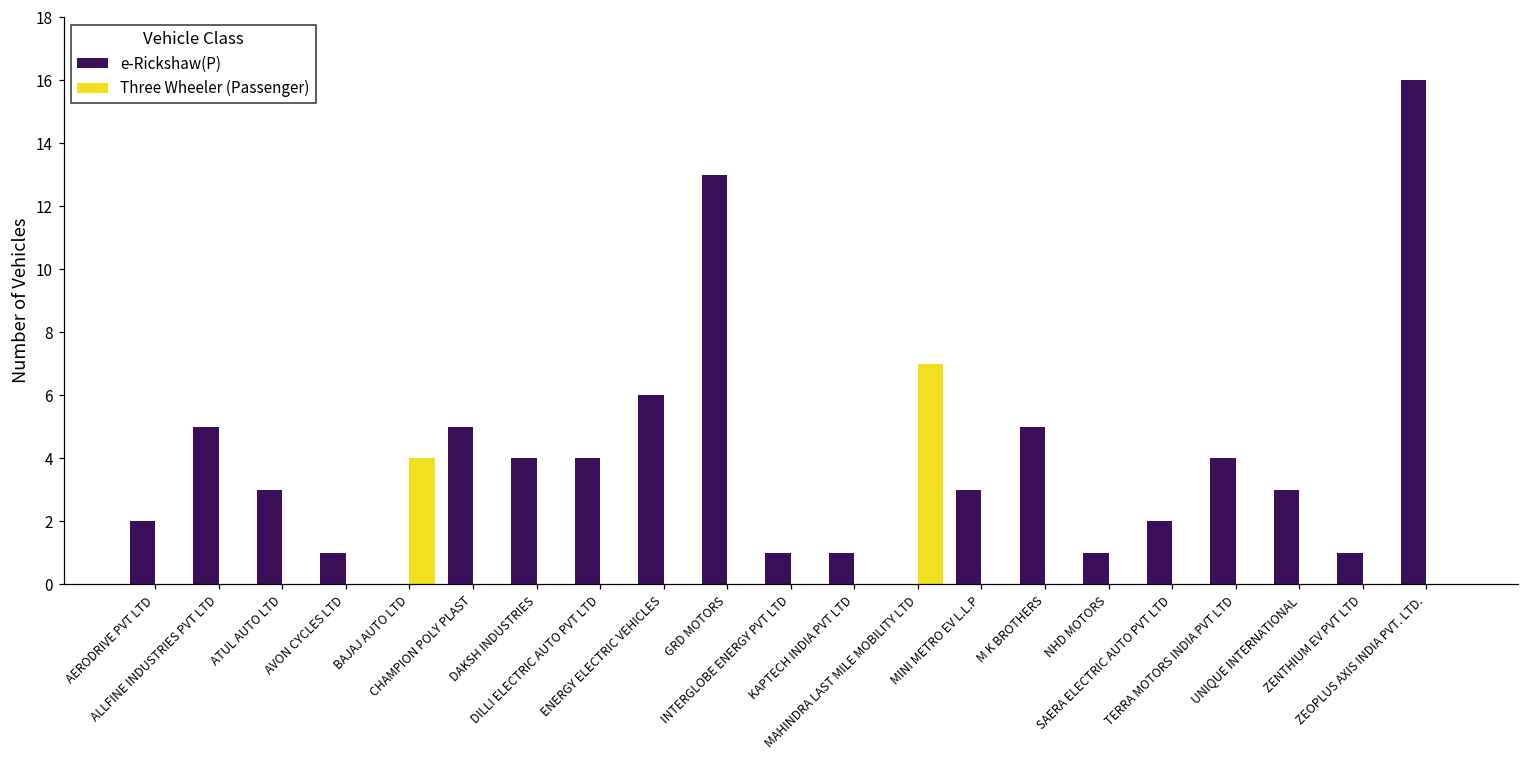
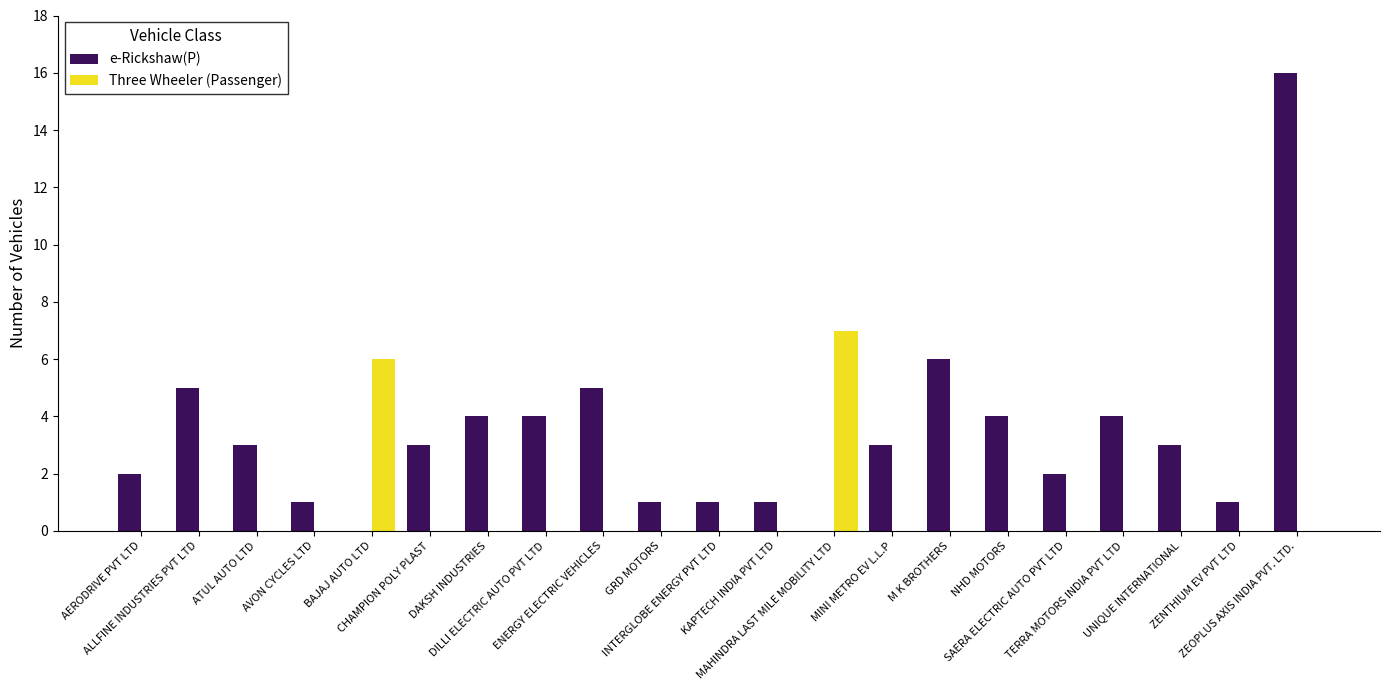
  {
    "e-Rickshaw(P)": {
      "AERODRIVE PVT LTD": 2,
      "ALLFINE INDUSTRIES PVT LTD": 5,
      "ATUL AUTO LTD": 3,
      "AVON CYCLES LTD": 1,
      "BAJAJ AUTO LTD": 0,
-     "CHAMPION POLY PLAST": 5,
+     "CHAMPION POLY PLAST": 3,
      "DAKSH INDUSTRIES": 4,
      "DILLI ELECTRIC AUTO PVT LTD": 4,
-     "ENERGY ELECTRIC VEHICLES": 6,
-     "GRD MOTORS": 13,
+     "ENERGY ELECTRIC VEHICLES": 5,
+     "GRD MOTORS": 1,
      "INTERGLOBE ENERGY PVT LTD": 1,
      "KAPTECH INDIA PVT LTD": 1,
      "MAHINDRA LAST MILE MOBILITY LTD": 0,
      "MINI METRO EV L.L.P": 3,
-     "M K BROTHERS": 5,
-     "NHD MOTORS": 1,
+     "M K BROTHERS": 6,
+     "NHD MOTORS": 4,
      "SAERA ELECTRIC AUTO PVT LTD": 2,
      "TERRA MOTORS INDIA PVT LTD": 4,
      "UNIQUE INTERNATIONAL": 3,
      "ZENTHIUM EV PVT LTD": 1,
      "ZEOPLUS AXIS INDIA PVT. LTD.": 16
    },
    "Three Wheeler (Passenger)": {
      "AERODRIVE PVT LTD": 0,
      "ALLFINE INDUSTRIES PVT LTD": 0,
      "ATUL AUTO LTD": 0,
      "AVON CYCLES LTD": 0,
-     "BAJAJ AUTO LTD": 4,
+     "BAJAJ AUTO LTD": 6,
      "CHAMPION POLY PLAST": 0,
      "DAKSH INDUSTRIES": 0,
      "DILLI ELECTRIC AUTO PVT LTD": 0,
      "ENERGY ELECTRIC VEHICLES": 0,
      "GRD MOTORS": 0,
      "INTERGLOBE ENERGY PVT LTD": 0,
      "KAPTECH INDIA PVT LTD": 0,
      "MAHINDRA LAST MILE MOBILITY LTD": 7,
      "MINI METRO EV L.L.P": 0,
      "M K BROTHERS": 0,
      "NHD MOTORS": 0,
      "SAERA ELECTRIC AUTO PVT LTD": 0,
      "TERRA MOTORS INDIA PVT LTD": 0,
      "UNIQUE INTERNATIONAL": 0,
      "ZENTHIUM EV PVT LTD": 0,
      "ZEOPLUS AXIS INDIA PVT. LTD.": 0
    }
  }
